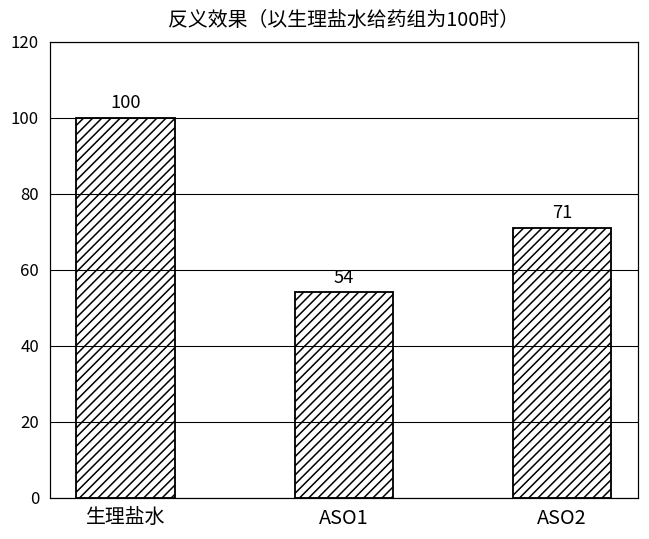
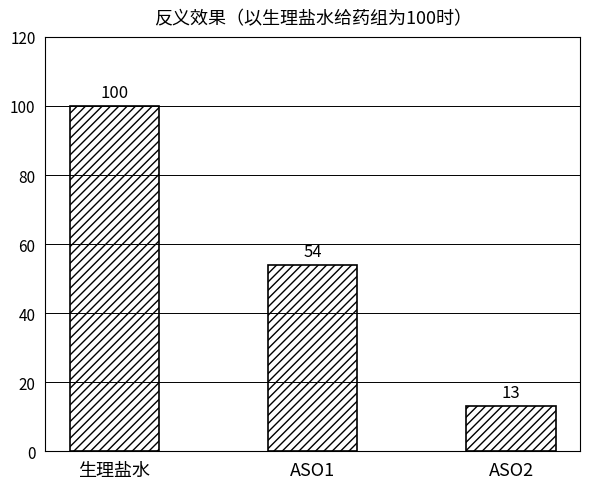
  {
    "生理盐水": 100,
    "ASO1": 54,
-   "ASO2": 71
+   "ASO2": 13
  }
